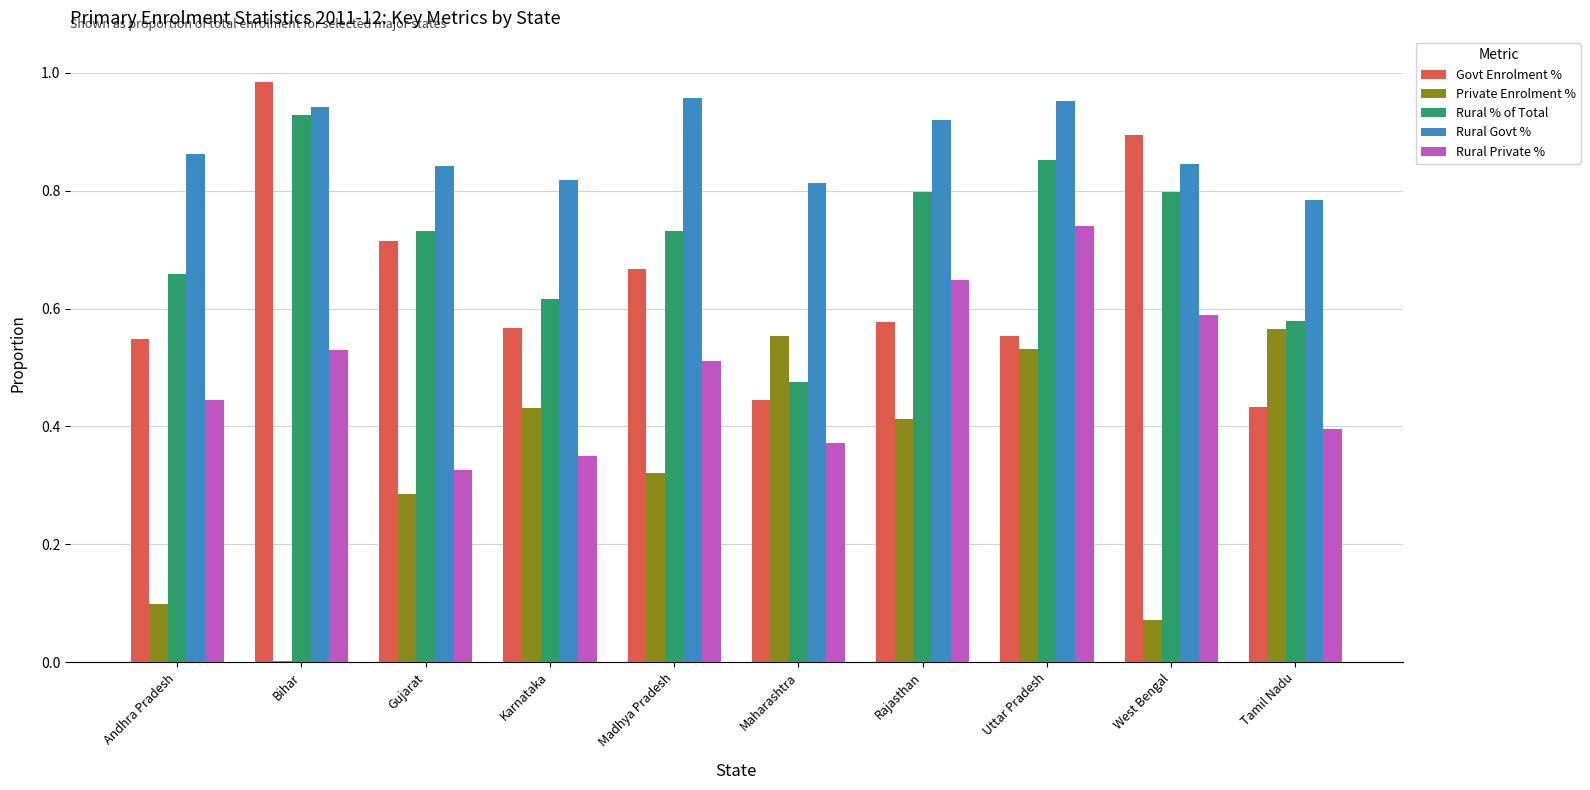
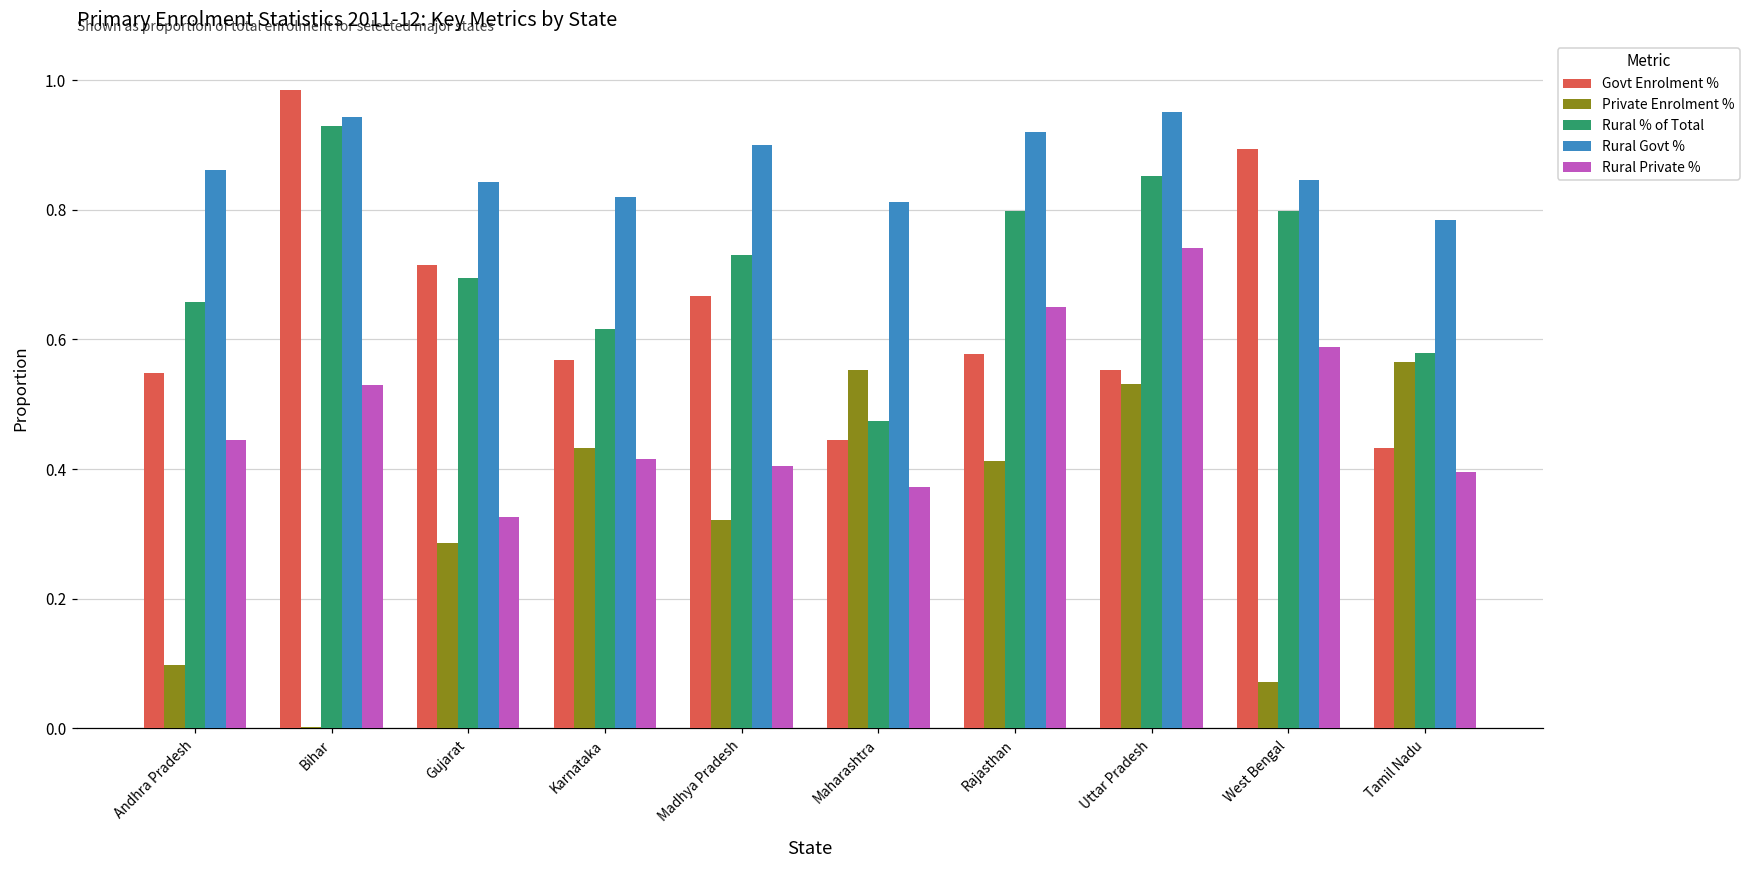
  {
    "Govt Enrolment %": {
      "Andhra Pradesh": 0.55,
      "Bihar": 0.98,
      "Gujarat": 0.71,
      "Karnataka": 0.57,
      "Madhya Pradesh": 0.67,
      "Maharashtra": 0.45,
      "Rajasthan": 0.58,
      "Uttar Pradesh": 0.55,
      "West Bengal": 0.89,
      "Tamil Nadu": 0.43
    },
    "Private Enrolment %": {
      "Andhra Pradesh": 0.10,
      "Gujarat": 0.29,
      "Karnataka": 0.43,
      "Madhya Pradesh": 0.32,
      "Maharashtra": 0.55,
      "Rajasthan": 0.41,
      "Uttar Pradesh": 0.53,
      "West Bengal": 0.07,
      "Tamil Nadu": 0.57
    },
    "Rural % of Total": {
      "Andhra Pradesh": 0.66,
      "Bihar": 0.93,
-     "Gujarat": 0.73,
+     "Gujarat": 0.69,
      "Karnataka": 0.62,
      "Madhya Pradesh": 0.73,
      "Maharashtra": 0.47,
      "Rajasthan": 0.80,
      "Uttar Pradesh": 0.85,
      "West Bengal": 0.80,
      "Tamil Nadu": 0.58
    },
    "Rural Govt %": {
      "Andhra Pradesh": 0.86,
      "Bihar": 0.94,
      "Gujarat": 0.84,
      "Karnataka": 0.82,
-     "Madhya Pradesh": 0.96,
+     "Madhya Pradesh": 0.90,
      "Maharashtra": 0.81,
      "Rajasthan": 0.92,
      "Uttar Pradesh": 0.95,
      "West Bengal": 0.85,
      "Tamil Nadu": 0.78
    },
    "Rural Private %": {
      "Andhra Pradesh": 0.44,
      "Bihar": 0.53,
      "Gujarat": 0.33,
-     "Karnataka": 0.35,
-     "Madhya Pradesh": 0.51,
+     "Karnataka": 0.42,
+     "Madhya Pradesh": 0.40,
      "Maharashtra": 0.37,
      "Rajasthan": 0.65,
      "Uttar Pradesh": 0.74,
      "West Bengal": 0.59,
      "Tamil Nadu": 0.40
    }
  }
